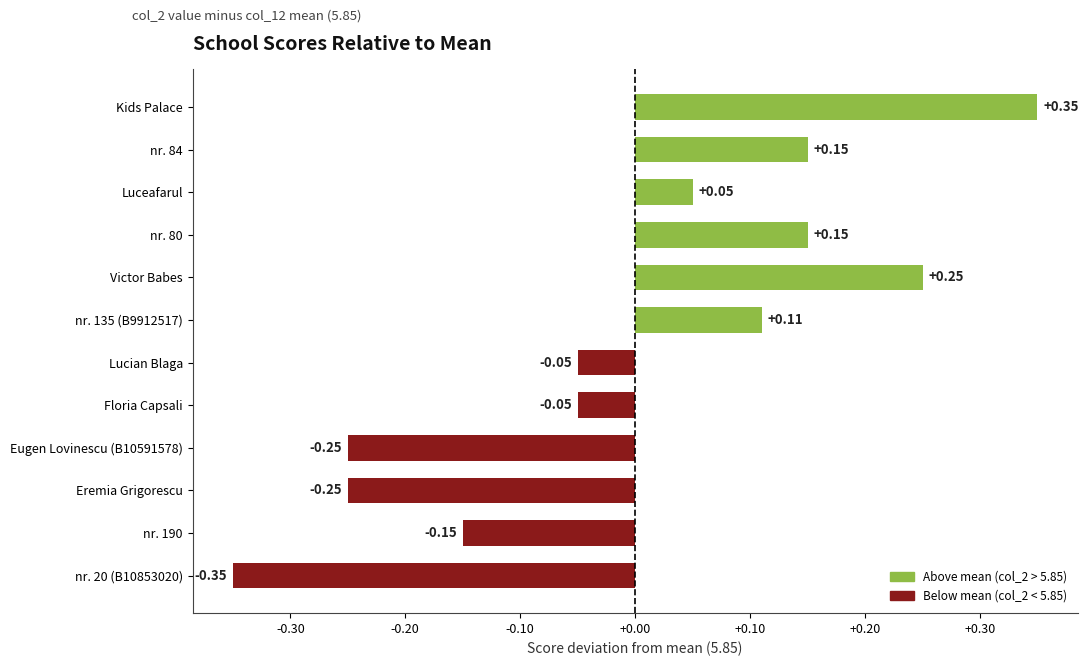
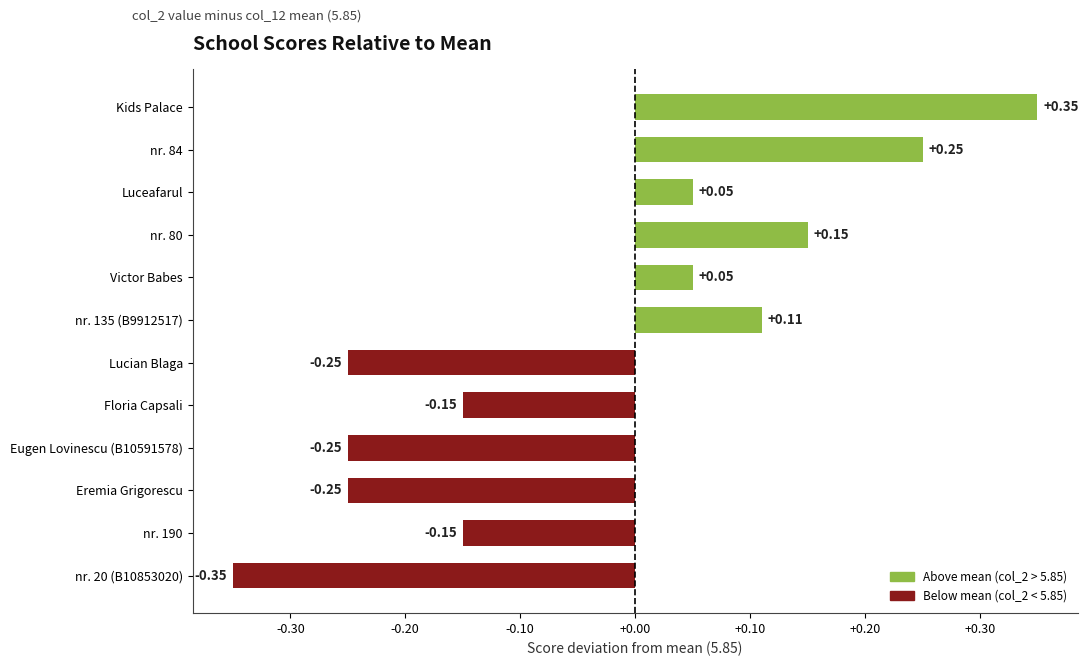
  {
    "Kids Palace": "+0.35",
-   "nr. 84": "+0.15",
+   "nr. 84": "+0.25",
    "Luceafarul": "+0.05",
    "nr. 80": "+0.15",
-   "Victor Babes": "+0.25",
+   "Victor Babes": "+0.05",
    "nr. 135 (B9912517)": "+0.11",
-   "Lucian Blaga": "-0.05",
-   "Floria Capsali": "-0.05",
+   "Lucian Blaga": "-0.25",
+   "Floria Capsali": "-0.15",
    "Eugen Lovinescu (B10591578)": "-0.25",
    "Eremia Grigorescu": "-0.25",
    "nr. 190": "-0.15",
    "nr. 20 (B10853020)": "-0.35"
  }
